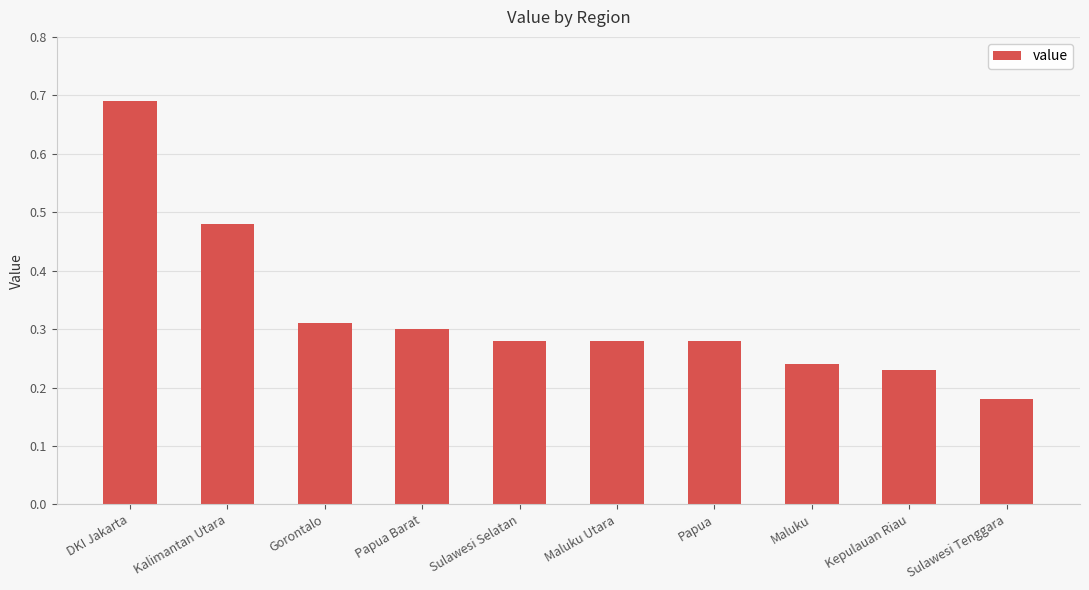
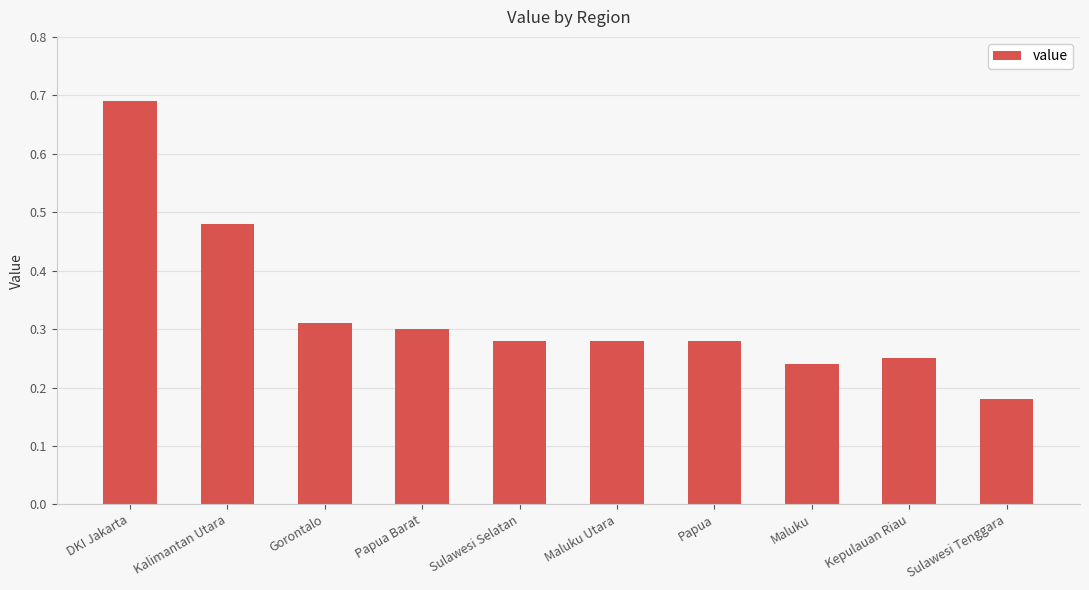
  {
    "DKI Jakarta": 0.69,
    "Kalimantan Utara": 0.48,
    "Gorontalo": 0.31,
    "Papua Barat": 0.30,
    "Sulawesi Selatan": 0.28,
    "Maluku Utara": 0.28,
    "Papua": 0.28,
    "Maluku": 0.24,
-   "Kepulauan Riau": 0.23,
+   "Kepulauan Riau": 0.25,
    "Sulawesi Tenggara": 0.18
  }
